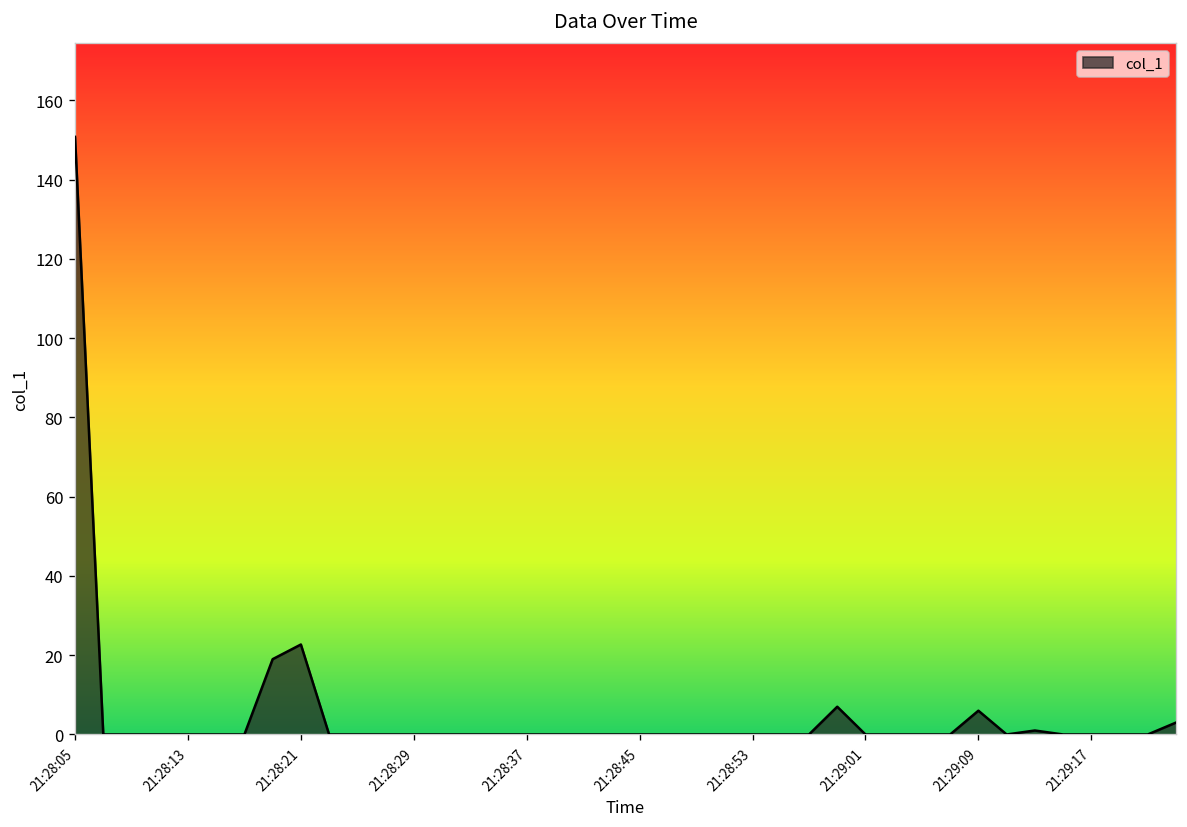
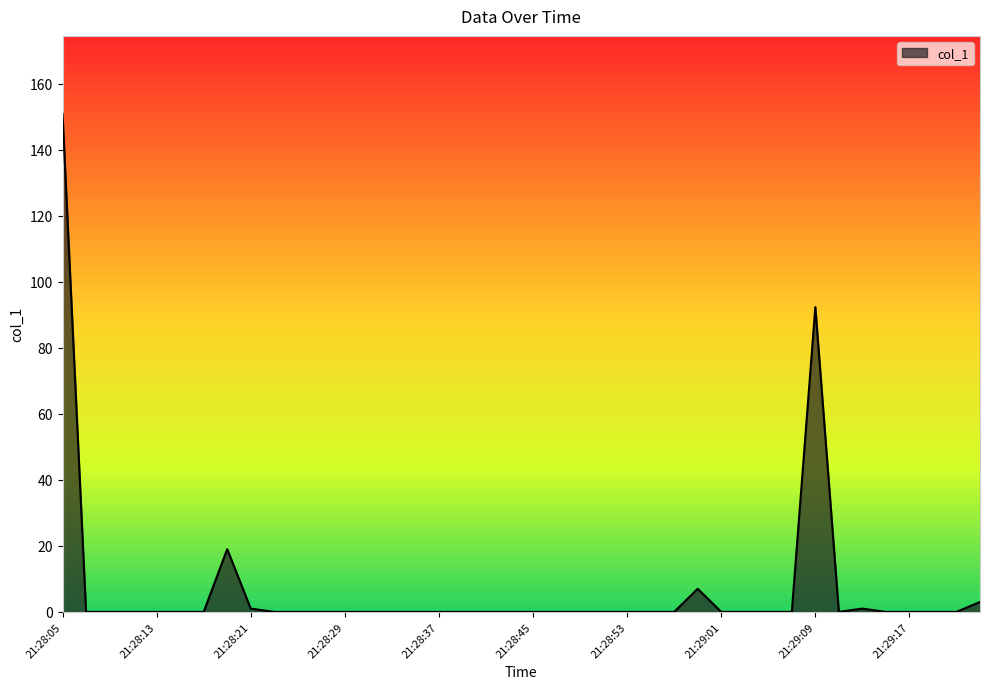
  {
    "21:28:05": 151,
    "21:28:13": 0,
-   "21:28:21": 23,
+   "21:28:21": 1,
    "21:28:29": 0,
    "21:28:37": 0,
    "21:28:45": 0,
    "21:28:53": 0,
    "21:29:01": 0,
-   "21:29:09": 6,
+   "21:29:09": 92,
    "21:29:17": 0
  }
